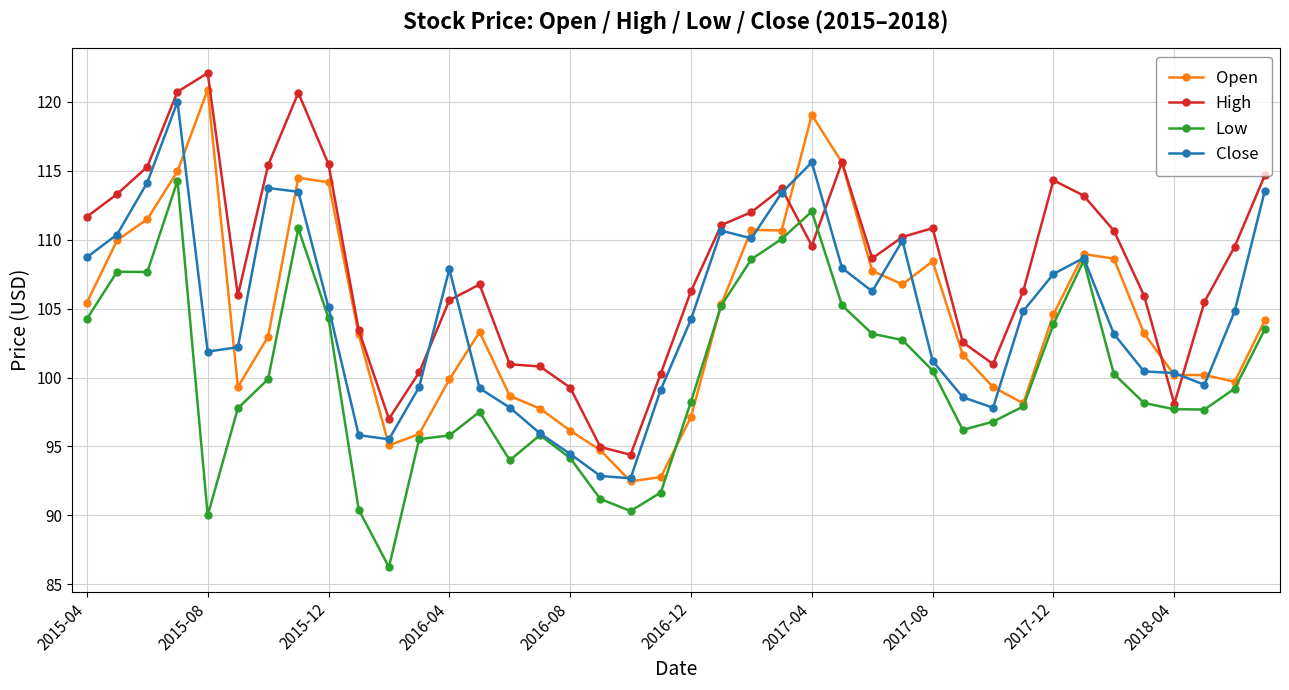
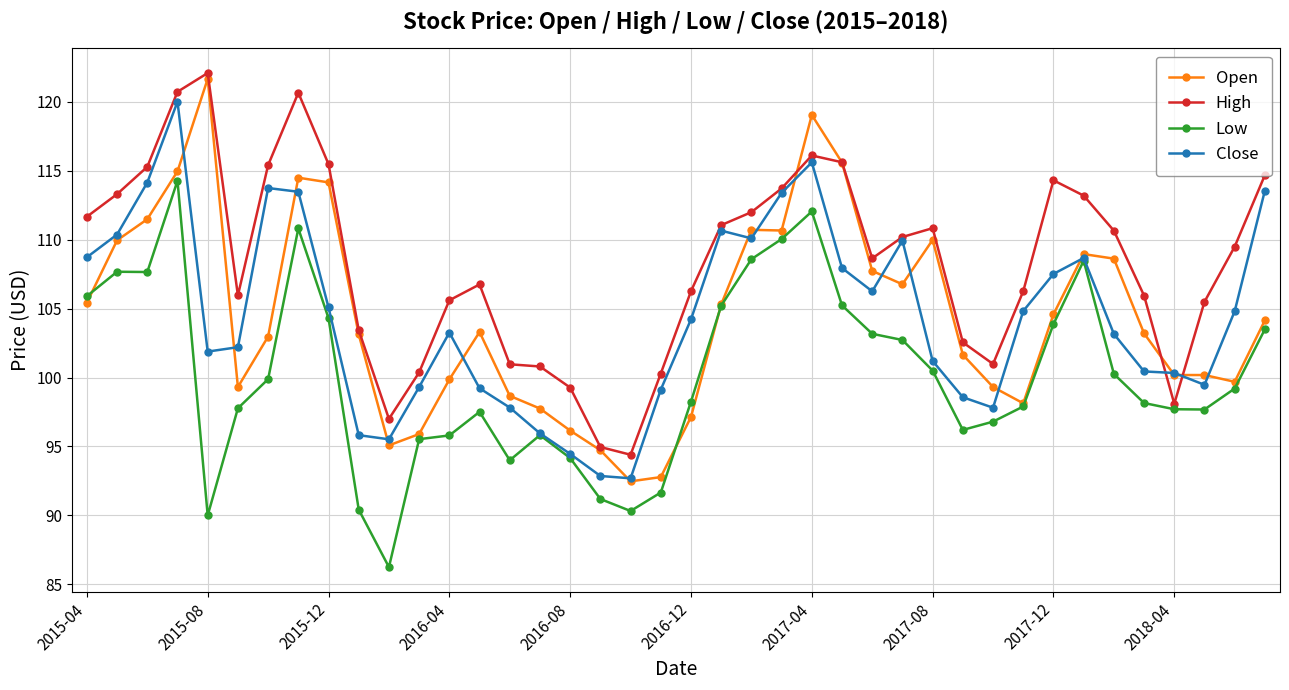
  {
    "Open": {
      "2015-04": 105.4,
-     "2015-08": 120.9,
+     "2015-08": 121.7,
      "2015-12": 114.2,
      "2016-04": 99.9,
      "2016-08": 96.2,
      "2016-12": 97.1,
      "2017-04": 119.0,
-     "2017-08": 108.4,
+     "2017-08": 110.0,
      "2017-12": 104.6
    },
    "High": {
      "2015-04": 111.7,
      "2015-08": 122.1,
      "2015-12": 115.5,
      "2016-04": 105.6,
      "2016-08": 99.3,
      "2016-12": 106.3,
-     "2017-04": 109.6,
+     "2017-04": 116.1,
      "2017-08": 110.8,
      "2017-12": 114.3,
      "2018-04": 98.1
    },
    "Low": {
-     "2015-04": 104.3,
+     "2015-04": 105.9,
      "2015-08": 90.0,
      "2015-12": 104.3,
      "2016-04": 95.8,
      "2016-08": 94.2,
      "2016-12": 98.3,
      "2017-04": 112.0,
      "2017-08": 100.5,
      "2017-12": 103.9,
      "2018-04": 97.7
    },
    "Close": {
      "2015-04": 108.7,
      "2015-08": 101.9,
      "2015-12": 105.1,
-     "2016-04": 107.9,
+     "2016-04": 103.3,
      "2016-08": 94.5,
      "2016-12": 104.2,
      "2017-04": 115.6,
      "2017-08": 101.2,
      "2017-12": 107.5
    }
  }
